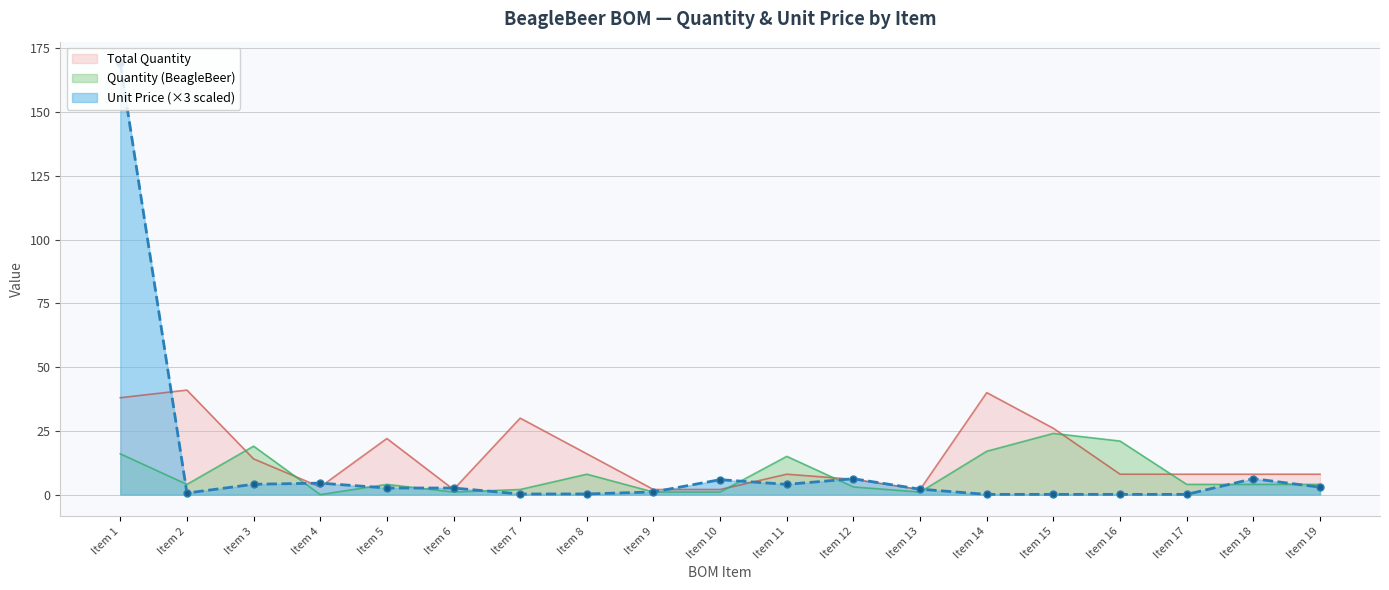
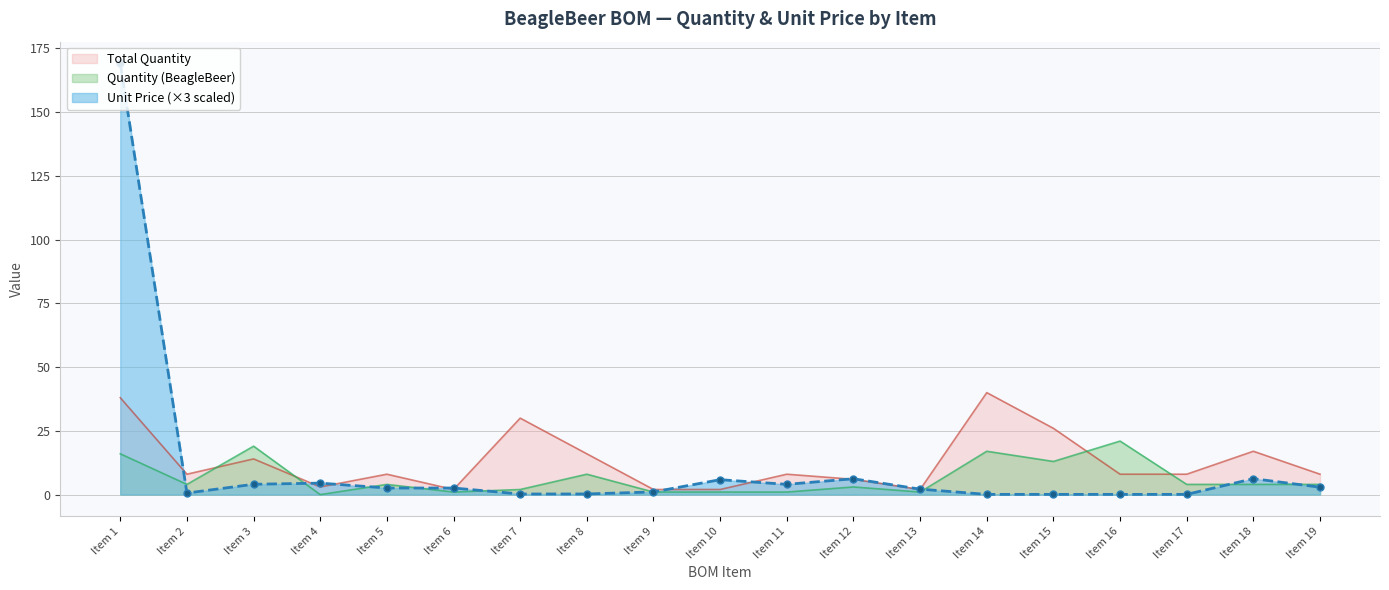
  {
    "Total Quantity": {
      "Item 1": 38,
-     "Item 2": 41,
+     "Item 2": 8,
      "Item 3": 14,
      "Item 4": 3,
-     "Item 5": 22,
+     "Item 5": 8,
      "Item 7": 30,
      "Item 8": 16,
      "Item 11": 8,
      "Item 14": 40,
      "Item 15": 26,
      "Item 16": 8,
      "Item 17": 8,
-     "Item 18": 8,
+     "Item 18": 17,
      "Item 19": 8
    },
    "Quantity (BeagleBeer)": {
      "Item 1": 16,
      "Item 2": 4,
      "Item 3": 19,
      "Item 4": 0,
      "Item 5": 4,
      "Item 7": 2,
      "Item 8": 8,
-     "Item 11": 15,
+     "Item 11": 1,
      "Item 12": 3,
      "Item 14": 17,
-     "Item 15": 24,
+     "Item 15": 13,
      "Item 16": 21,
      "Item 17": 4,
      "Item 18": 4,
      "Item 19": 4
    },
    "Unit Price (×3 scaled)": {
      "Item 2": 1,
      "Item 3": 4,
      "Item 4": 5,
      "Item 5": 3,
      "Item 7": 0,
      "Item 8": 0,
      "Item 10": 6,
      "Item 11": 4,
      "Item 14": 0,
      "Item 15": 0,
      "Item 16": 0,
      "Item 17": 0,
      "Item 18": 6,
      "Item 19": 3
    }
  }
